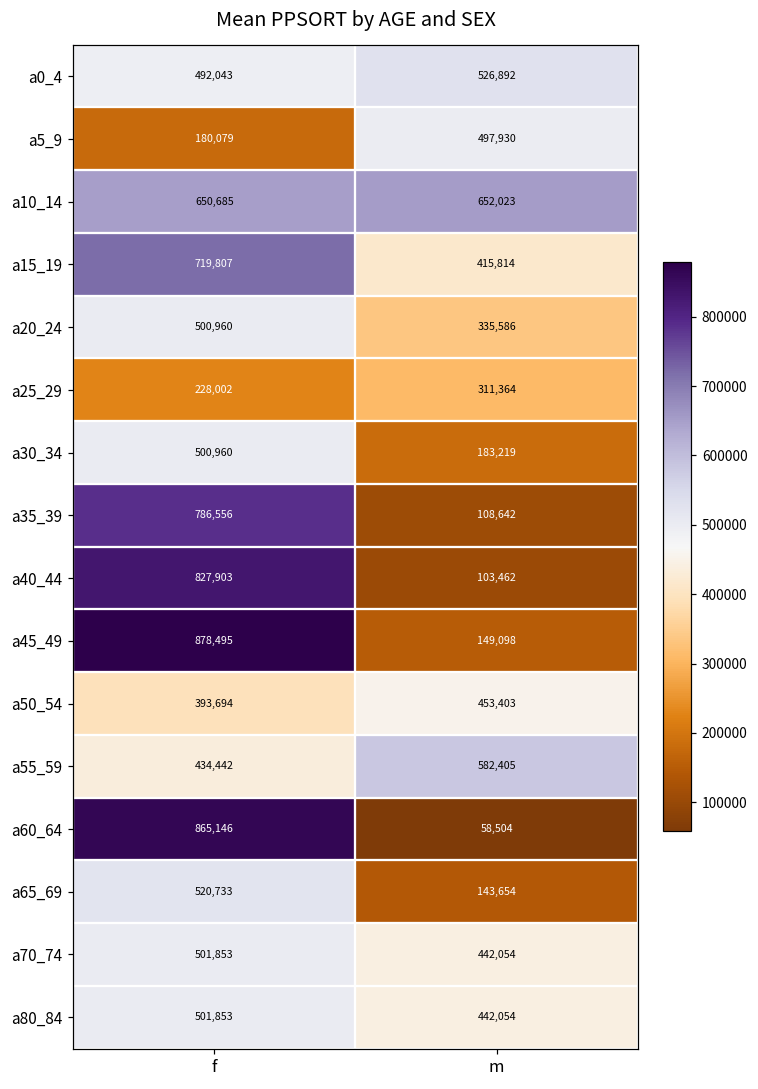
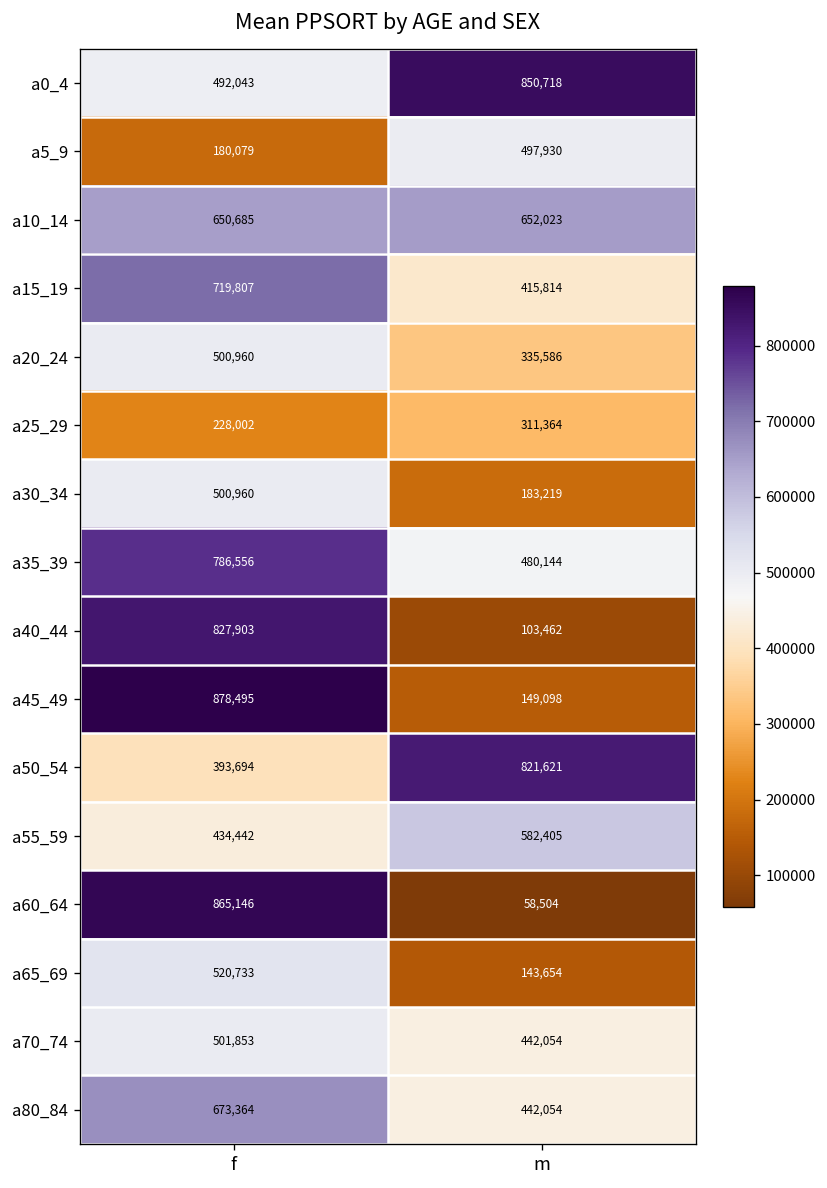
  {
    "a0_4": {
      "f": "492,043",
-     "m": "526,892"
+     "m": "850,718"
    },
    "a5_9": {
      "f": "180,079",
      "m": "497,930"
    },
    "a10_14": {
      "f": "650,685",
      "m": "652,023"
    },
    "a15_19": {
      "f": "719,807",
      "m": "415,814"
    },
    "a20_24": {
      "f": "500,960",
      "m": "335,586"
    },
    "a25_29": {
      "f": "228,002",
      "m": "311,364"
    },
    "a30_34": {
      "f": "500,960",
      "m": "183,219"
    },
    "a35_39": {
      "f": "786,556",
-     "m": "108,642"
+     "m": "480,144"
    },
    "a40_44": {
      "f": "827,903",
      "m": "103,462"
    },
    "a45_49": {
      "f": "878,495",
      "m": "149,098"
    },
    "a50_54": {
      "f": "393,694",
-     "m": "453,403"
+     "m": "821,621"
    },
    "a55_59": {
      "f": "434,442",
      "m": "582,405"
    },
    "a60_64": {
      "f": "865,146",
      "m": "58,504"
    },
    "a65_69": {
      "f": "520,733",
      "m": "143,654"
    },
    "a70_74": {
      "f": "501,853",
      "m": "442,054"
    },
    "a80_84": {
-     "f": "501,853",
+     "f": "673,364",
      "m": "442,054"
    }
  }
